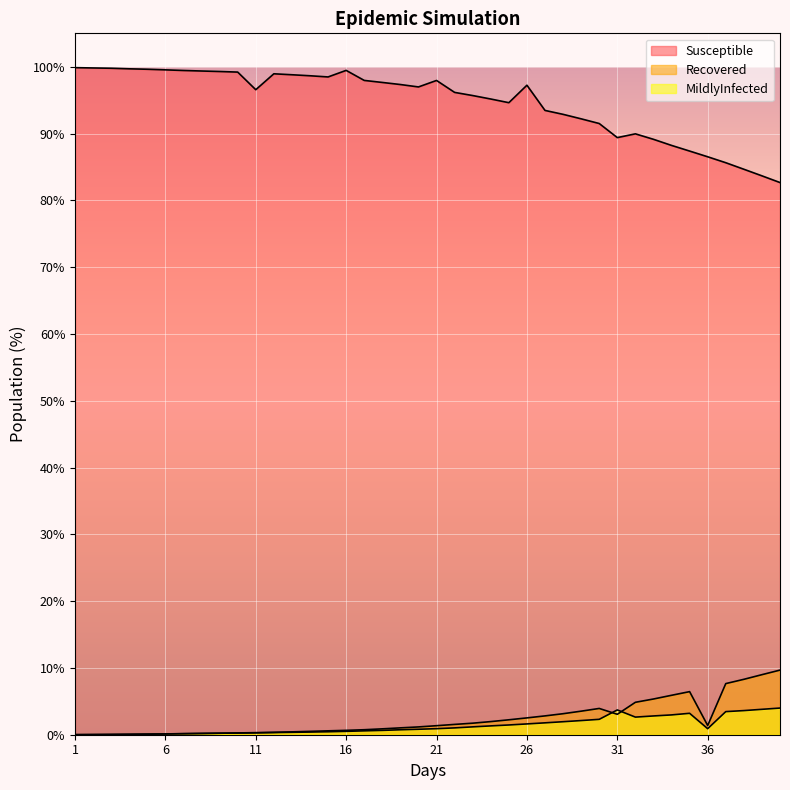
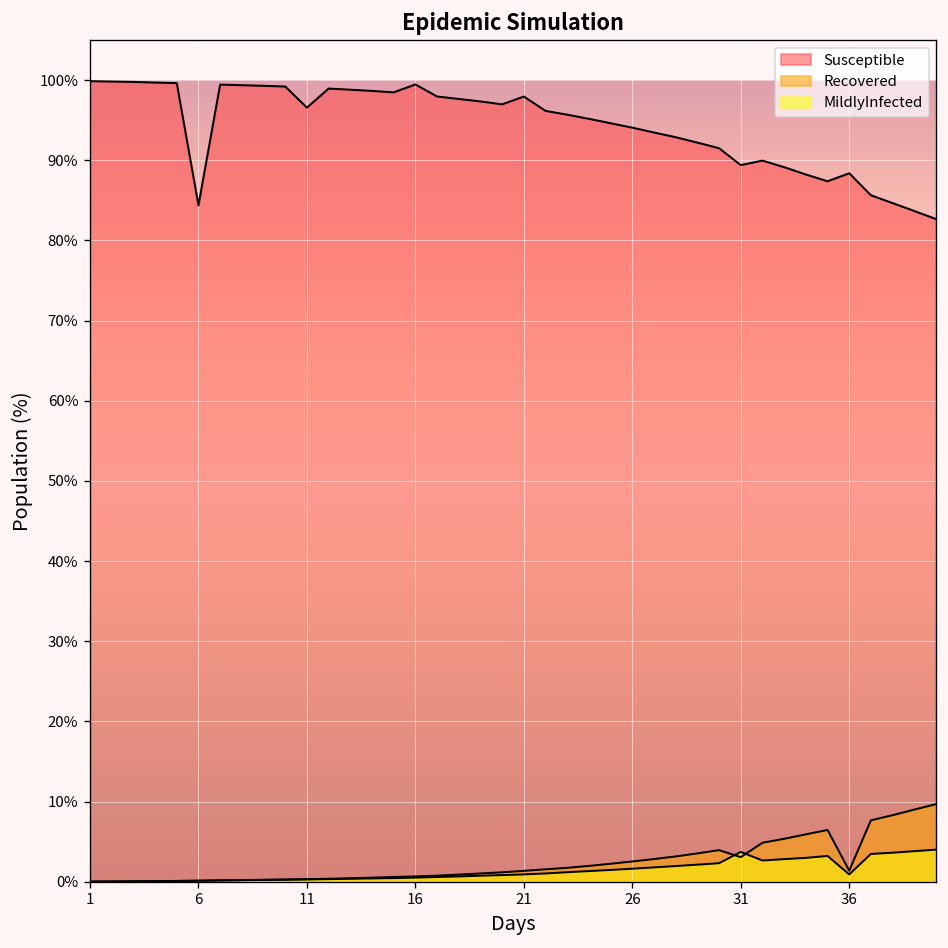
  {
    "Susceptible": {
      "1": "100%",
-     "6": "100%",
+     "6": "84%",
      "11": "97%",
      "16": "99%",
      "21": "98%",
-     "26": "97%",
+     "26": "94%",
      "31": "89%",
-     "36": "87%"
+     "36": "88%"
    },
    "Recovered": {
      "21": "1%",
      "26": "3%",
      "31": "3%",
      "36": "1%"
    },
    "MildlyInfected": {
      "21": "1%",
      "26": "2%",
      "31": "4%",
      "36": "1%"
    }
  }
